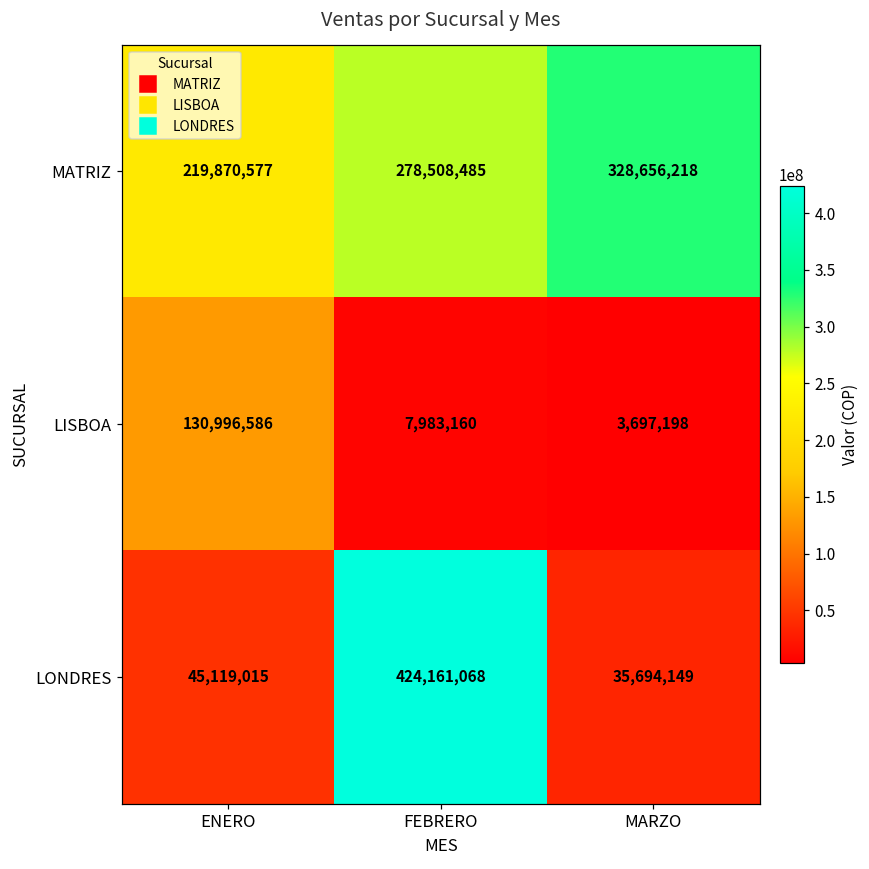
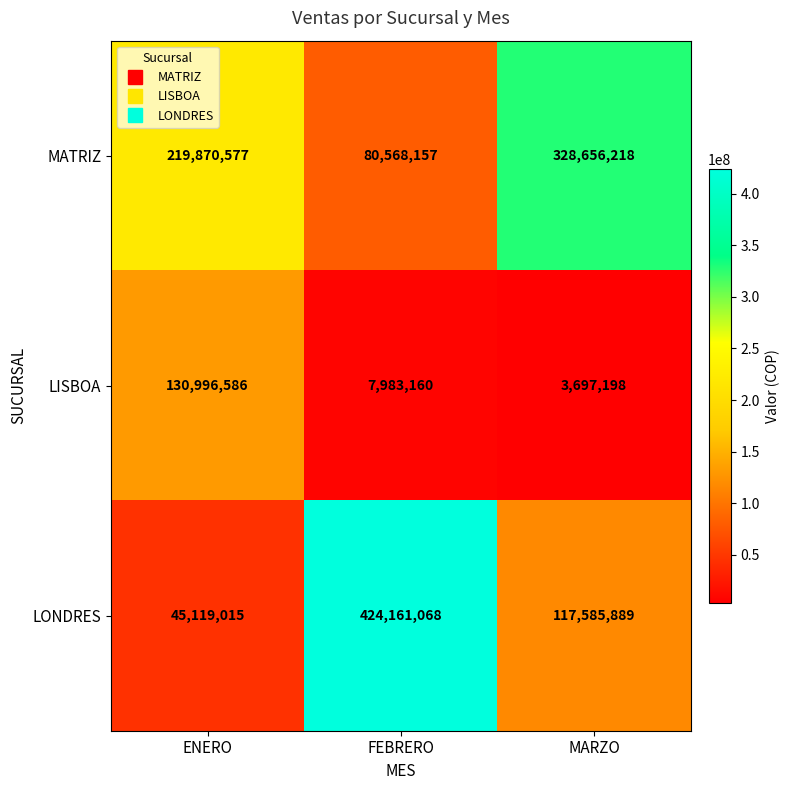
  {
    "MATRIZ": {
      "ENERO": "219,870,577",
-     "FEBRERO": "278,508,485",
+     "FEBRERO": "80,568,157",
      "MARZO": "328,656,218"
    },
    "LISBOA": {
      "ENERO": "130,996,586",
      "FEBRERO": "7,983,160",
      "MARZO": "3,697,198"
    },
    "LONDRES": {
      "ENERO": "45,119,015",
      "FEBRERO": "424,161,068",
-     "MARZO": "35,694,149"
+     "MARZO": "117,585,889"
    }
  }
